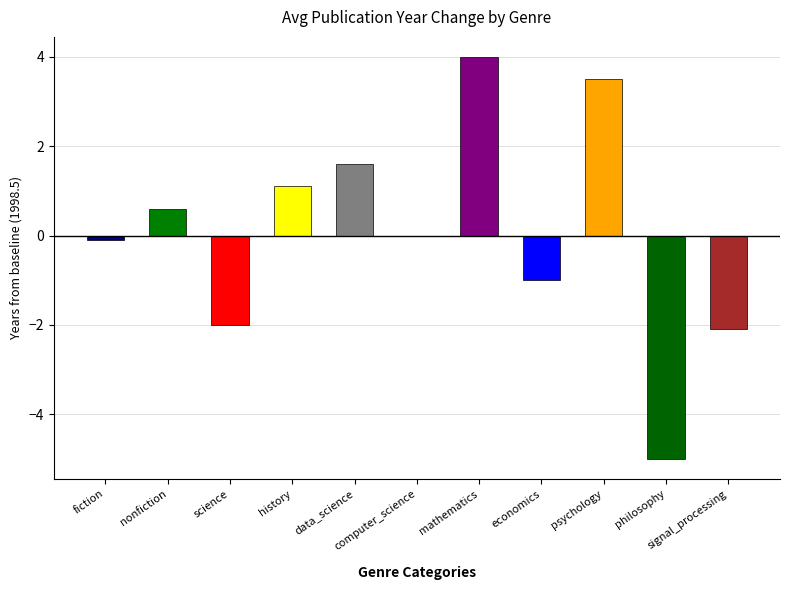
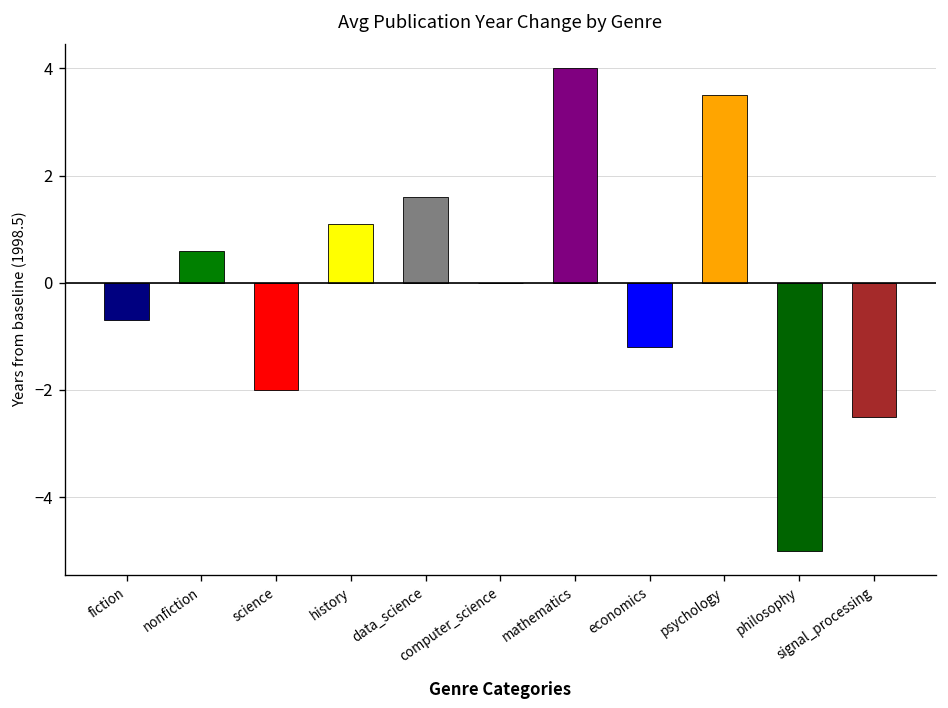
  {
-   "fiction": -0.1,
+   "fiction": -0.7,
    "nonfiction": 0.6,
    "science": -2.0,
    "history": 1.1,
    "data_science": 1.6,
    "computer_science": 0.0,
    "mathematics": 4.0,
-   "economics": -1.0,
+   "economics": -1.2,
    "psychology": 3.5,
    "philosophy": -5.0,
-   "signal_processing": -2.1
+   "signal_processing": -2.5
  }
